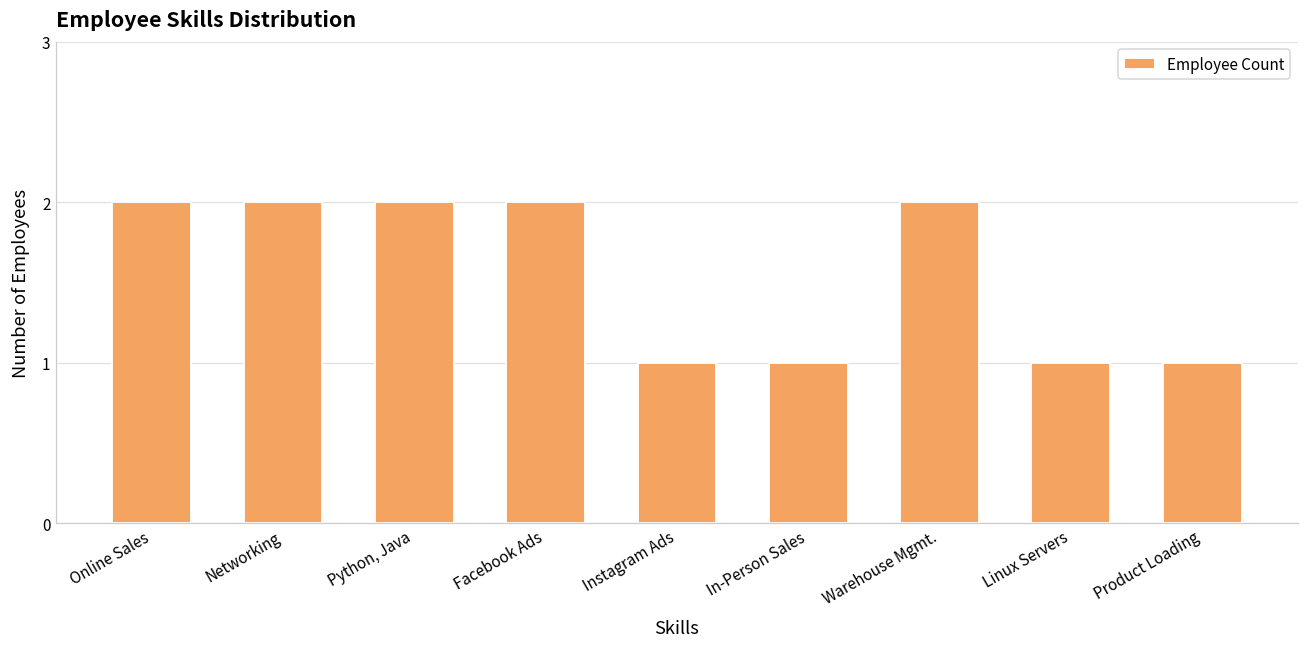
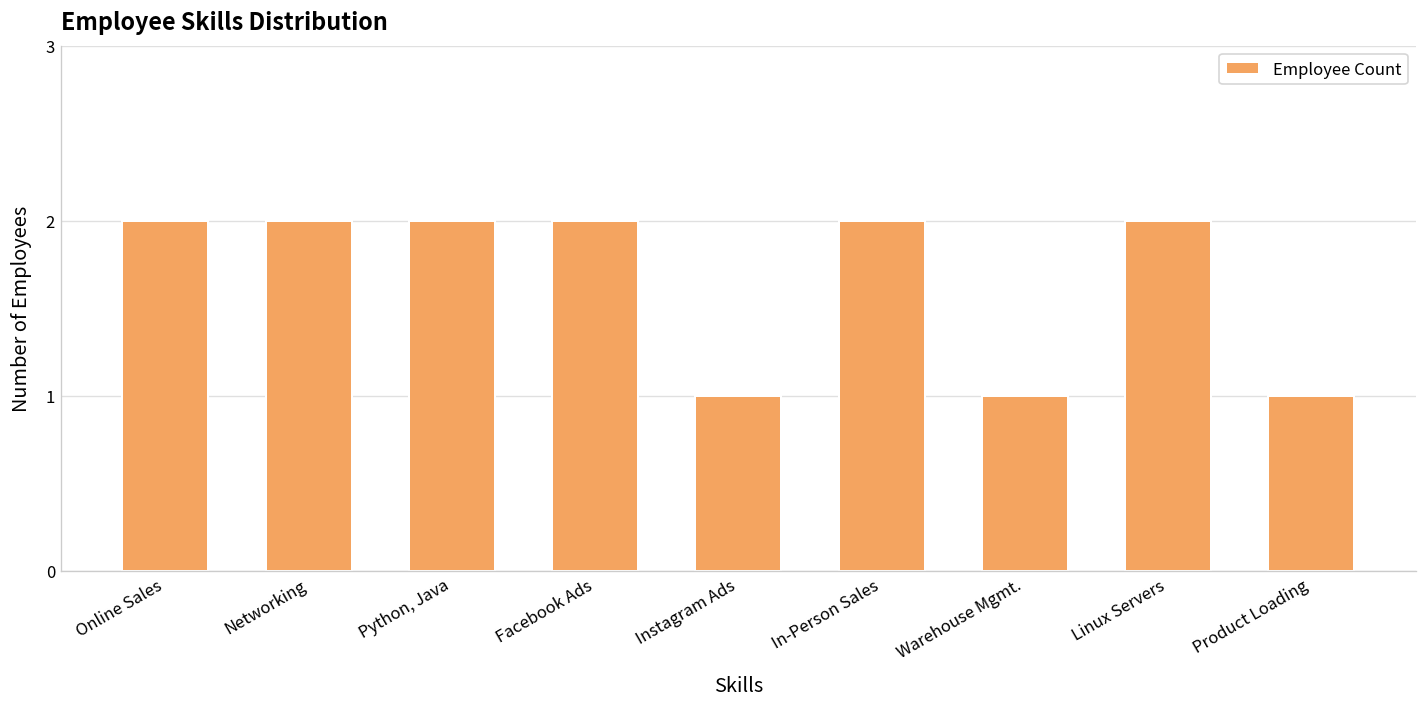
  {
    "Online Sales": 2,
    "Networking": 2,
    "Python, Java": 2,
    "Facebook Ads": 2,
    "Instagram Ads": 1,
-   "In-Person Sales": 1,
-   "Warehouse Mgmt.": 2,
-   "Linux Servers": 1,
+   "In-Person Sales": 2,
+   "Warehouse Mgmt.": 1,
+   "Linux Servers": 2,
    "Product Loading": 1
  }
